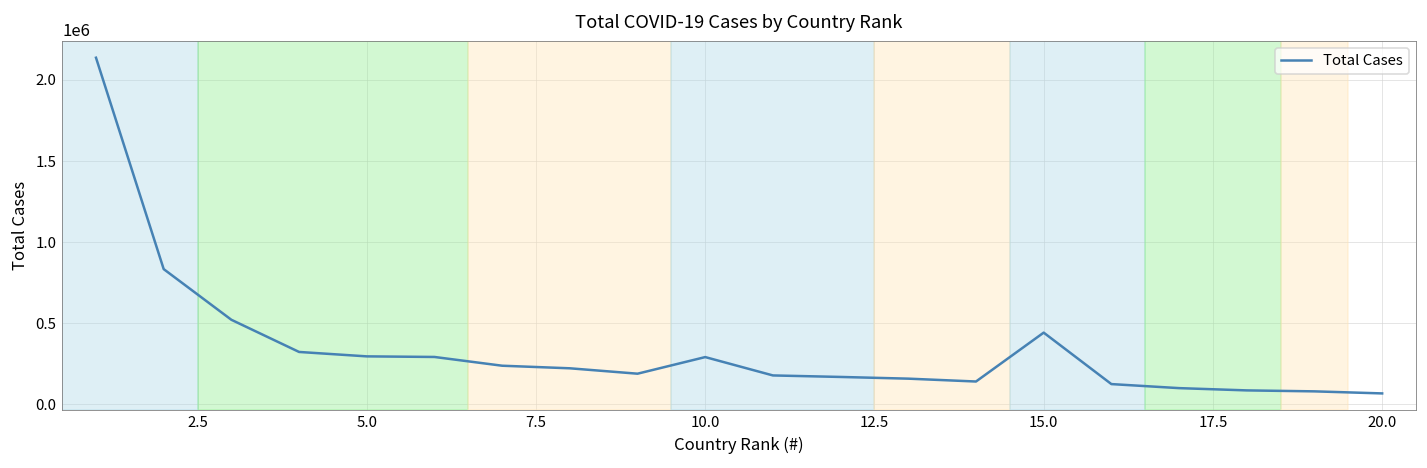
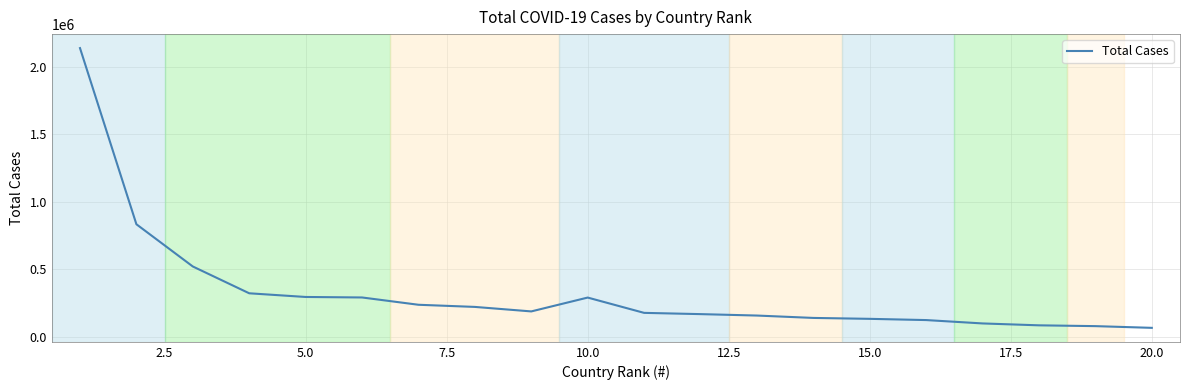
  {
    "5.0": 290000,
    "10.0": 290000,
-   "15.0": 440000,
+   "15.0": 130000,
    "20.0": 70000
  }
